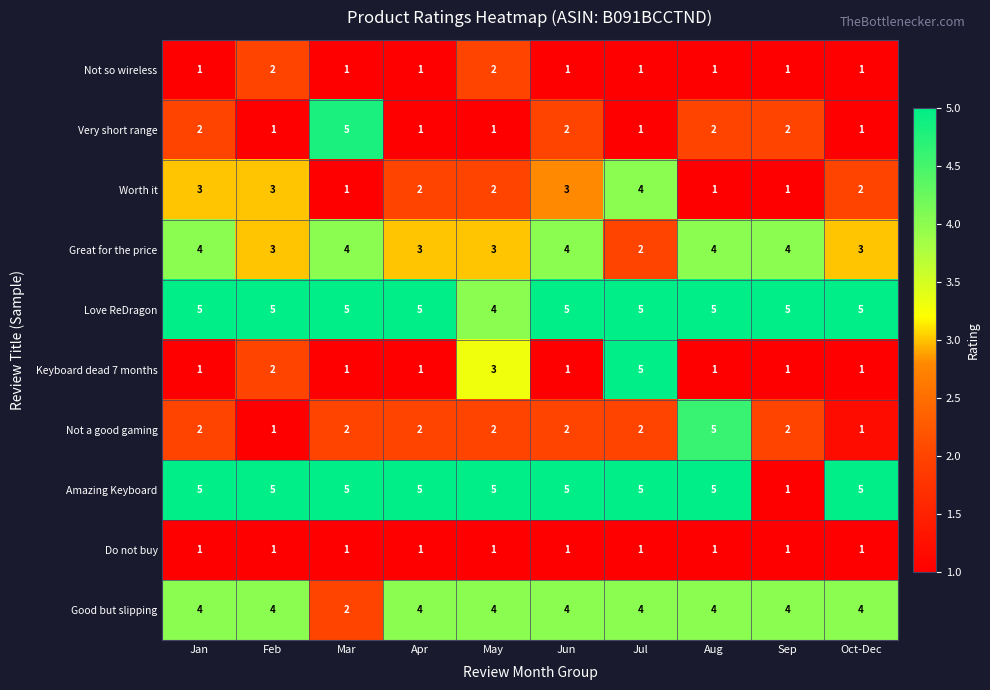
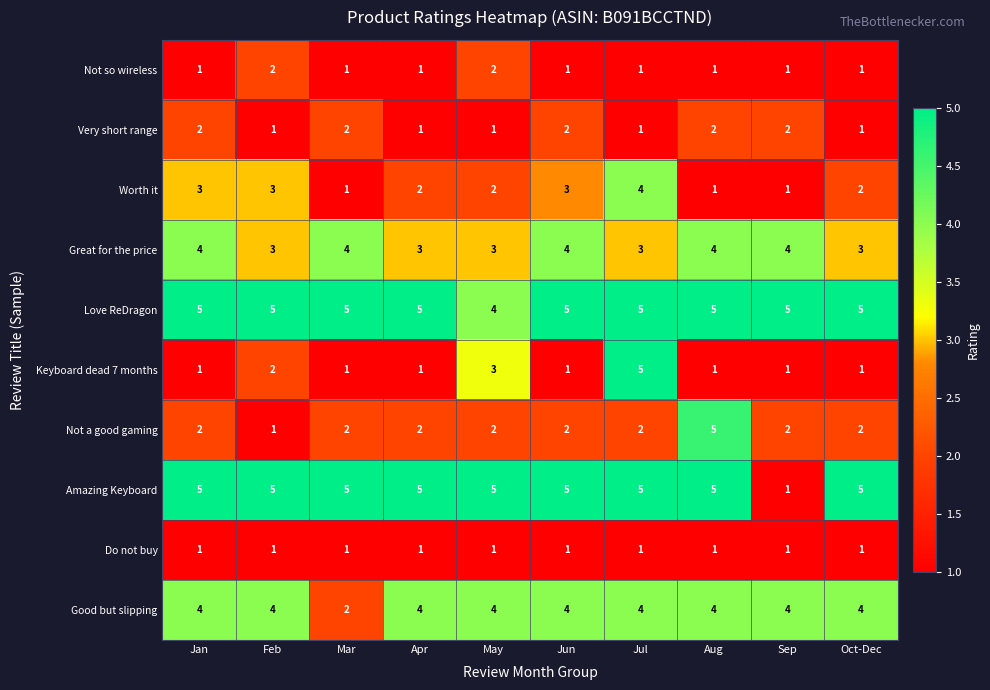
  {
    "Not so wireless": {
      "Jan": 1,
      "Feb": 2,
      "Mar": 1,
      "Apr": 1,
      "May": 2,
      "Jun": 1,
      "Jul": 1,
      "Aug": 1,
      "Sep": 1,
      "Oct-Dec": 1
    },
    "Very short range": {
      "Jan": 2,
      "Feb": 1,
-     "Mar": 5,
+     "Mar": 2,
      "Apr": 1,
      "May": 1,
      "Jun": 2,
      "Jul": 1,
      "Aug": 2,
      "Sep": 2,
      "Oct-Dec": 1
    },
    "Worth it": {
      "Jan": 3,
      "Feb": 3,
      "Mar": 1,
      "Apr": 2,
      "May": 2,
      "Jun": 3,
      "Jul": 4,
      "Aug": 1,
      "Sep": 1,
      "Oct-Dec": 2
    },
    "Great for the price": {
      "Jan": 4,
      "Feb": 3,
      "Mar": 4,
      "Apr": 3,
      "May": 3,
      "Jun": 4,
-     "Jul": 2,
+     "Jul": 3,
      "Aug": 4,
      "Sep": 4,
      "Oct-Dec": 3
    },
    "Love ReDragon": {
      "Jan": 5,
      "Feb": 5,
      "Mar": 5,
      "Apr": 5,
      "May": 4,
      "Jun": 5,
      "Jul": 5,
      "Aug": 5,
      "Sep": 5,
      "Oct-Dec": 5
    },
    "Keyboard dead 7 months": {
      "Jan": 1,
      "Feb": 2,
      "Mar": 1,
      "Apr": 1,
      "May": 3,
      "Jun": 1,
      "Jul": 5,
      "Aug": 1,
      "Sep": 1,
      "Oct-Dec": 1
    },
    "Not a good gaming": {
      "Jan": 2,
      "Feb": 1,
      "Mar": 2,
      "Apr": 2,
      "May": 2,
      "Jun": 2,
      "Jul": 2,
      "Aug": 5,
      "Sep": 2,
-     "Oct-Dec": 1
+     "Oct-Dec": 2
    },
    "Amazing Keyboard": {
      "Jan": 5,
      "Feb": 5,
      "Mar": 5,
      "Apr": 5,
      "May": 5,
      "Jun": 5,
      "Jul": 5,
      "Aug": 5,
      "Sep": 1,
      "Oct-Dec": 5
    },
    "Do not buy": {
      "Jan": 1,
      "Feb": 1,
      "Mar": 1,
      "Apr": 1,
      "May": 1,
      "Jun": 1,
      "Jul": 1,
      "Aug": 1,
      "Sep": 1,
      "Oct-Dec": 1
    },
    "Good but slipping": {
      "Jan": 4,
      "Feb": 4,
      "Mar": 2,
      "Apr": 4,
      "May": 4,
      "Jun": 4,
      "Jul": 4,
      "Aug": 4,
      "Sep": 4,
      "Oct-Dec": 4
    }
  }
